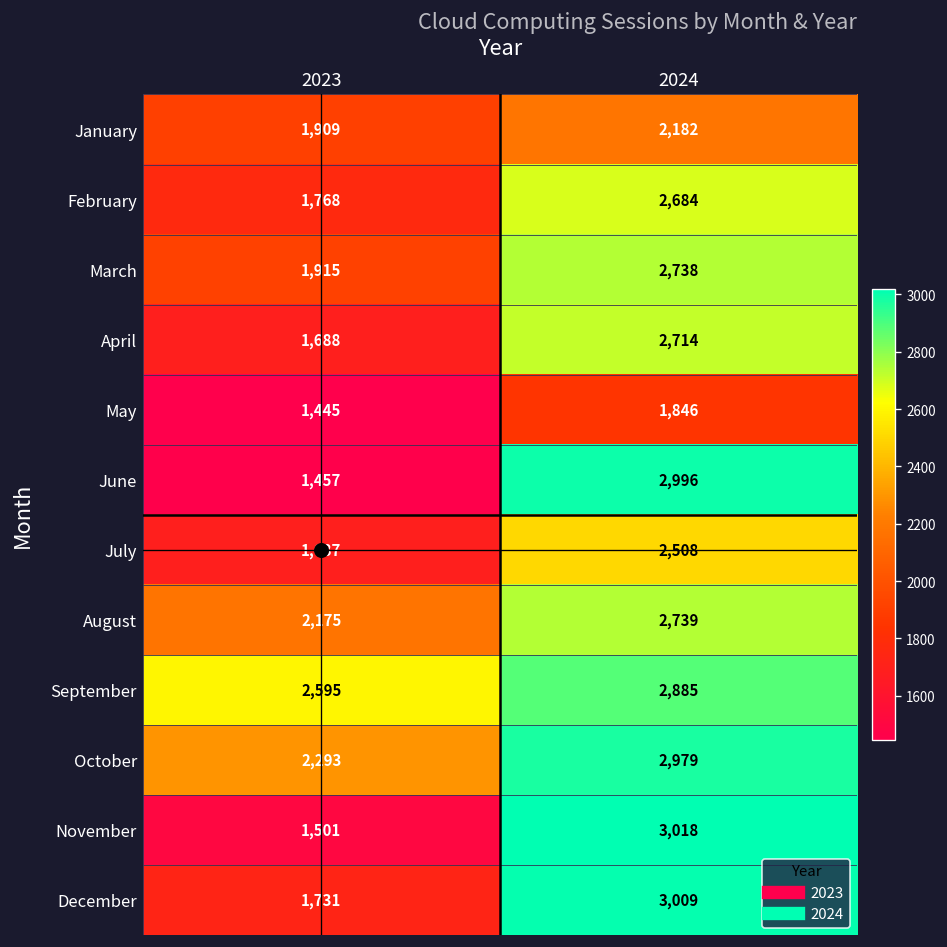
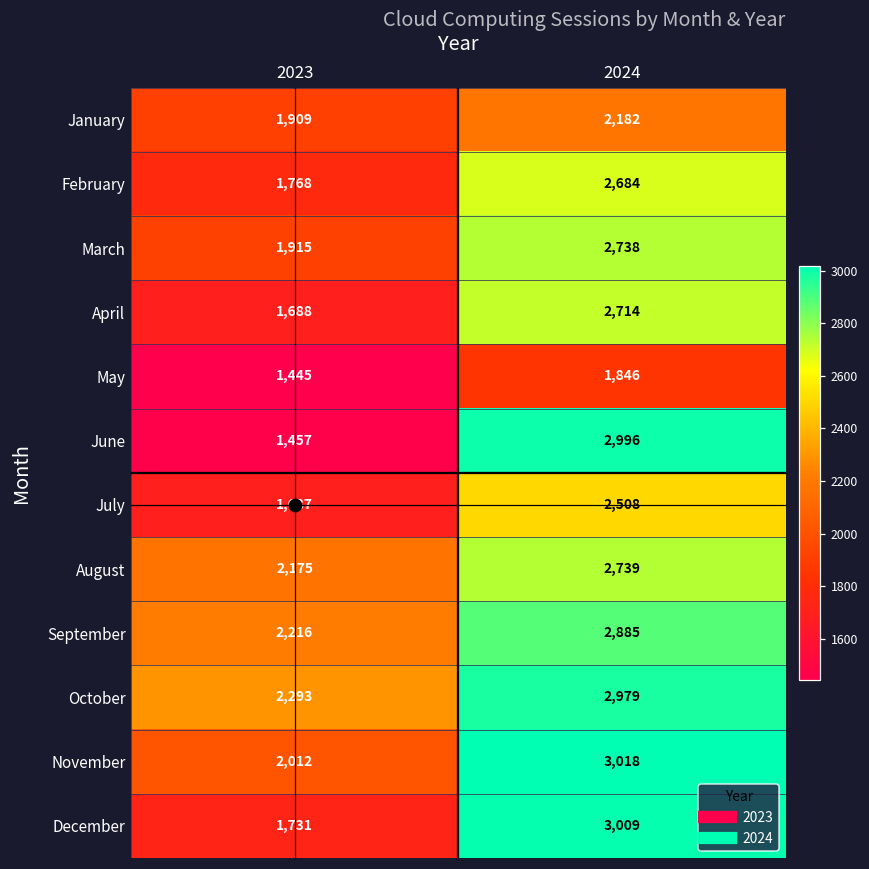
  {
    "January": {
      "2023": "1,909",
      "2024": "2,182"
    },
    "February": {
      "2023": "1,768",
      "2024": "2,684"
    },
    "March": {
      "2023": "1,915",
      "2024": "2,738"
    },
    "April": {
      "2023": "1,688",
      "2024": "2,714"
    },
    "May": {
      "2023": "1,445",
      "2024": "1,846"
    },
    "June": {
      "2023": "1,457",
      "2024": "2,996"
    },
    "July": {
      "2024": "2,508"
    },
    "August": {
      "2023": "2,175",
      "2024": "2,739"
    },
    "September": {
-     "2023": "2,595",
+     "2023": "2,216",
      "2024": "2,885"
    },
    "October": {
      "2023": "2,293",
      "2024": "2,979"
    },
    "November": {
-     "2023": "1,501",
+     "2023": "2,012",
      "2024": "3,018"
    },
    "December": {
      "2023": "1,731",
      "2024": "3,009"
    }
  }
